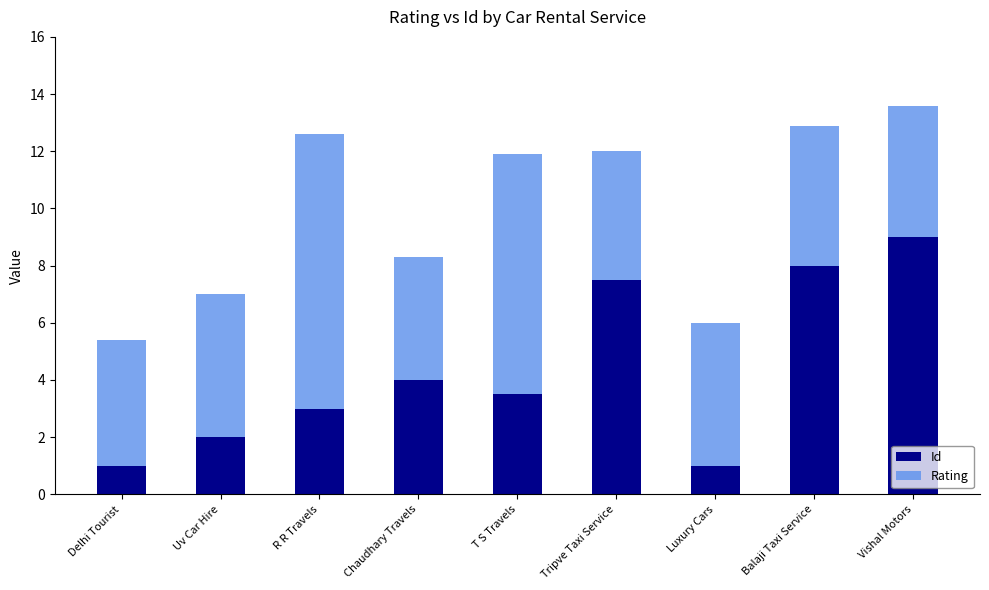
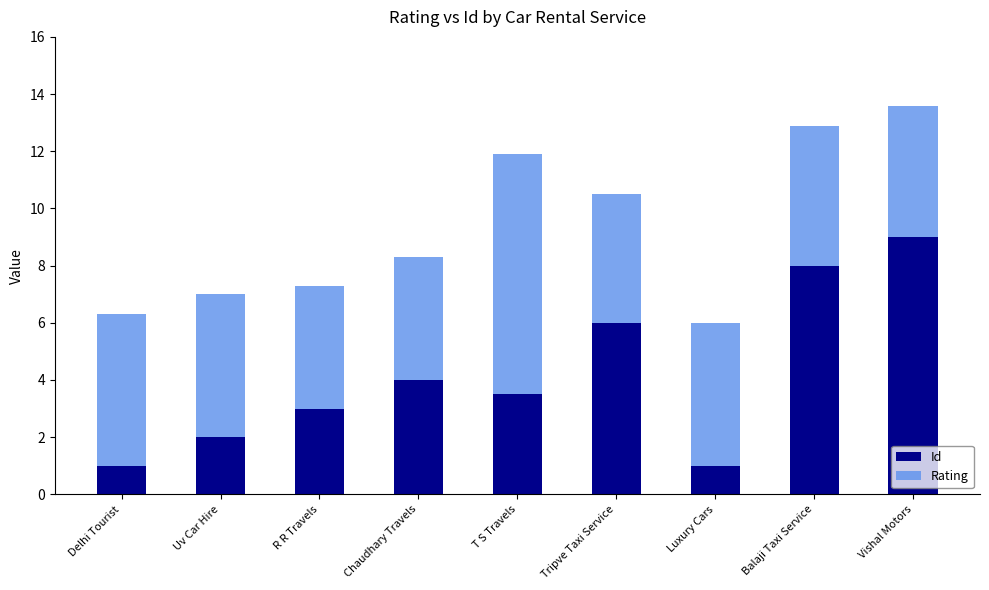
  {
    "Id": {
      "Delhi Tourist": 1.0,
      "Uv Car Hire": 2.0,
      "R R Travels": 3.0,
      "Chaudhary Travels": 4.0,
      "T S Travels": 3.5,
-     "Tripve Taxi Service": 7.5,
+     "Tripve Taxi Service": 6.0,
      "Luxury Cars": 1.0,
      "Balaji Taxi Service": 8.0,
      "Vishal Motors": 9.0
    },
    "Rating": {
-     "Delhi Tourist": 4.4,
+     "Delhi Tourist": 5.3,
      "Uv Car Hire": 5.0,
-     "R R Travels": 9.6,
+     "R R Travels": 4.3,
      "Chaudhary Travels": 4.3,
      "T S Travels": 8.4,
      "Tripve Taxi Service": 4.5,
      "Luxury Cars": 5.0,
      "Balaji Taxi Service": 4.9,
      "Vishal Motors": 4.6
    }
  }
